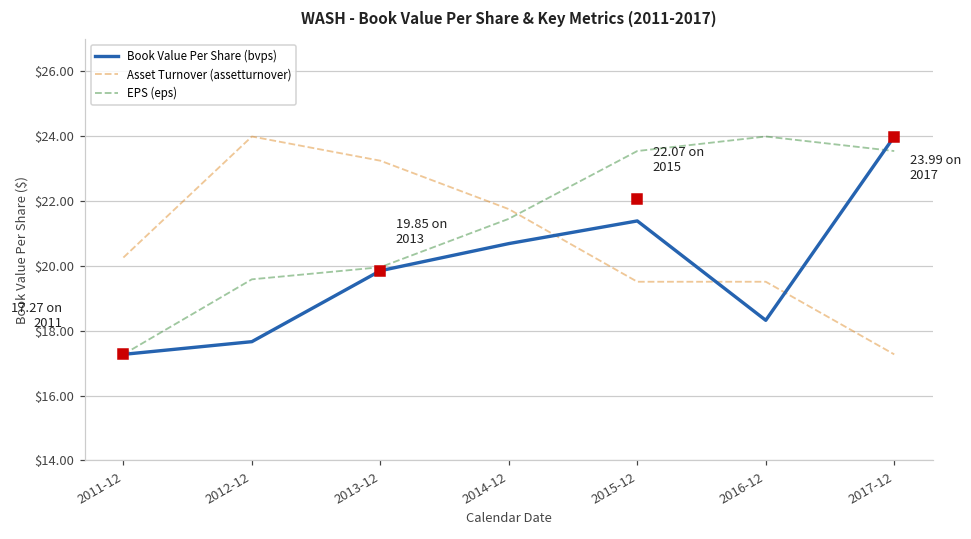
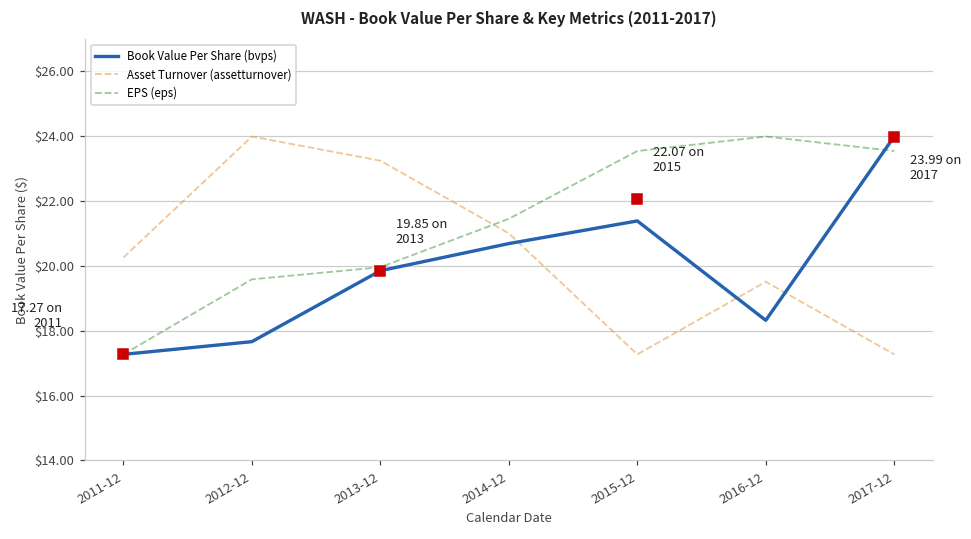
  {
    "Book Value Per Share (bvps)": {
      "2012-12": "$17.7",
      "2014-12": "$20.7",
      "2015-12": "$21.4",
      "2016-12": "$18.3"
    },
    "Asset Turnover (assetturnover)": {
      "2011-12": "$20.3",
      "2012-12": "$24.0",
      "2013-12": "$23.2",
-     "2014-12": "$21.8",
-     "2015-12": "$19.5",
+     "2014-12": "$21.0",
+     "2015-12": "$17.3",
      "2016-12": "$19.5",
      "2017-12": "$17.3"
    },
    "EPS (eps)": {
      "2012-12": "$19.6",
      "2014-12": "$21.5",
      "2016-12": "$24.0"
    }
  }
